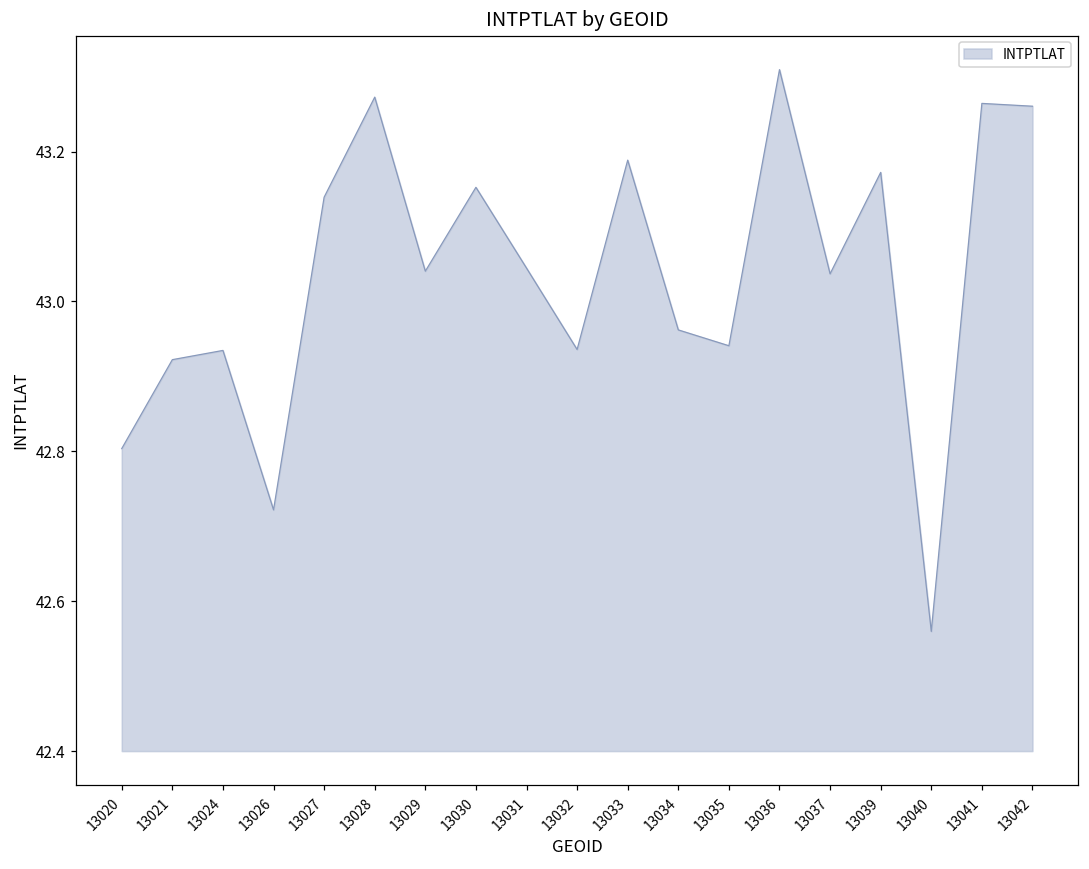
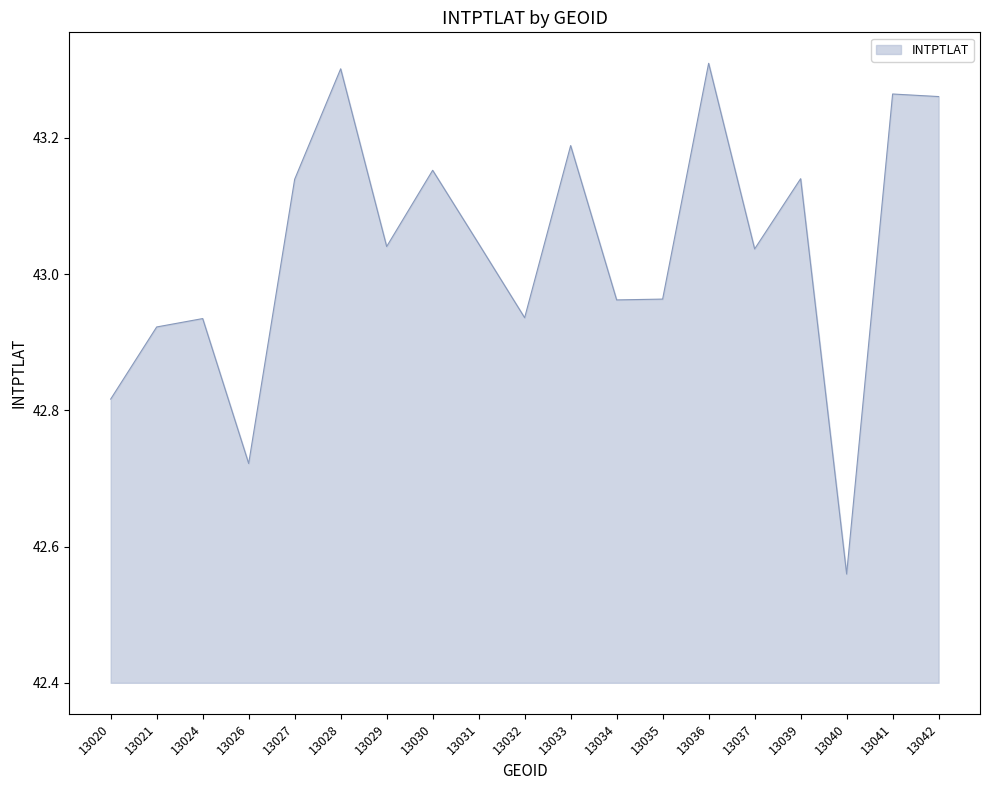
  {
-   "13020": 42.80,
+   "13020": 42.82,
    "13021": 42.92,
    "13024": 42.93,
    "13026": 42.72,
    "13027": 43.14,
-   "13028": 43.27,
+   "13028": 43.30,
    "13029": 43.04,
    "13030": 43.15,
    "13031": 43.04,
    "13032": 42.94,
    "13033": 43.19,
    "13034": 42.96,
-   "13035": 42.94,
+   "13035": 42.96,
    "13036": 43.31,
    "13037": 43.04,
-   "13039": 43.17,
+   "13039": 43.14,
    "13040": 42.56,
    "13041": 43.26,
    "13042": 43.26
  }
